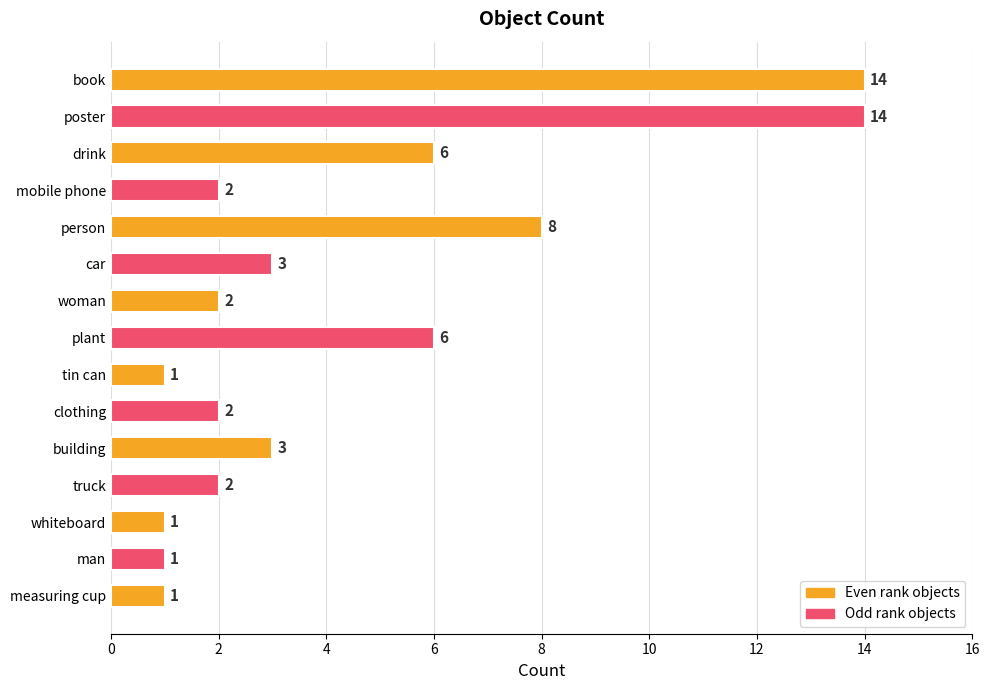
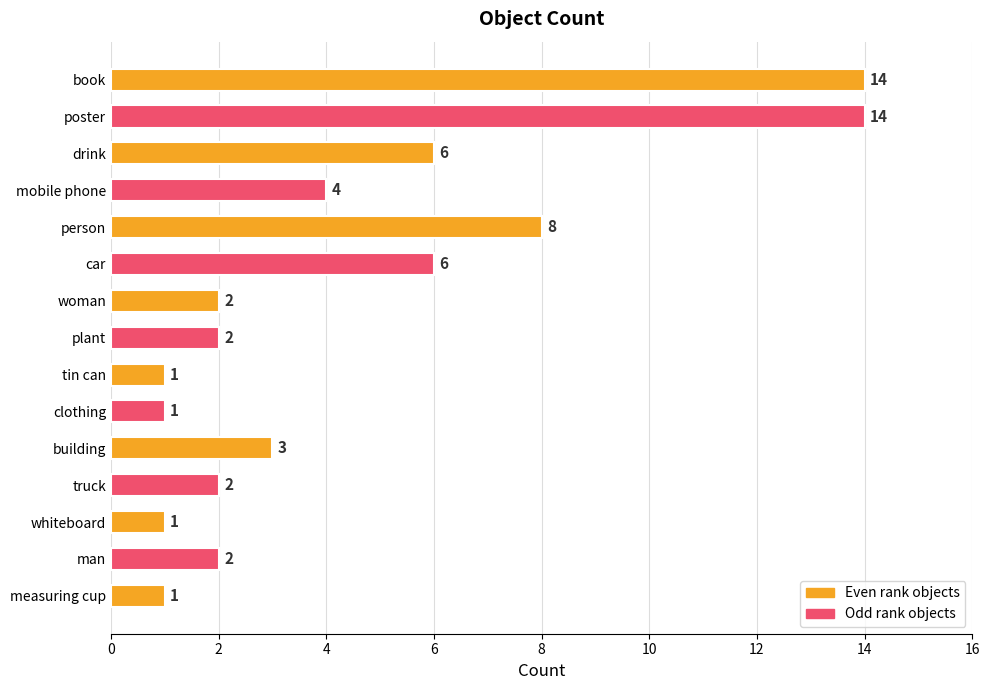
  {
    "book": 14,
    "poster": 14,
    "drink": 6,
-   "mobile phone": 2,
+   "mobile phone": 4,
    "person": 8,
-   "car": 3,
+   "car": 6,
    "woman": 2,
-   "plant": 6,
+   "plant": 2,
    "tin can": 1,
-   "clothing": 2,
+   "clothing": 1,
    "building": 3,
    "truck": 2,
    "whiteboard": 1,
-   "man": 1,
+   "man": 2,
    "measuring cup": 1
  }
